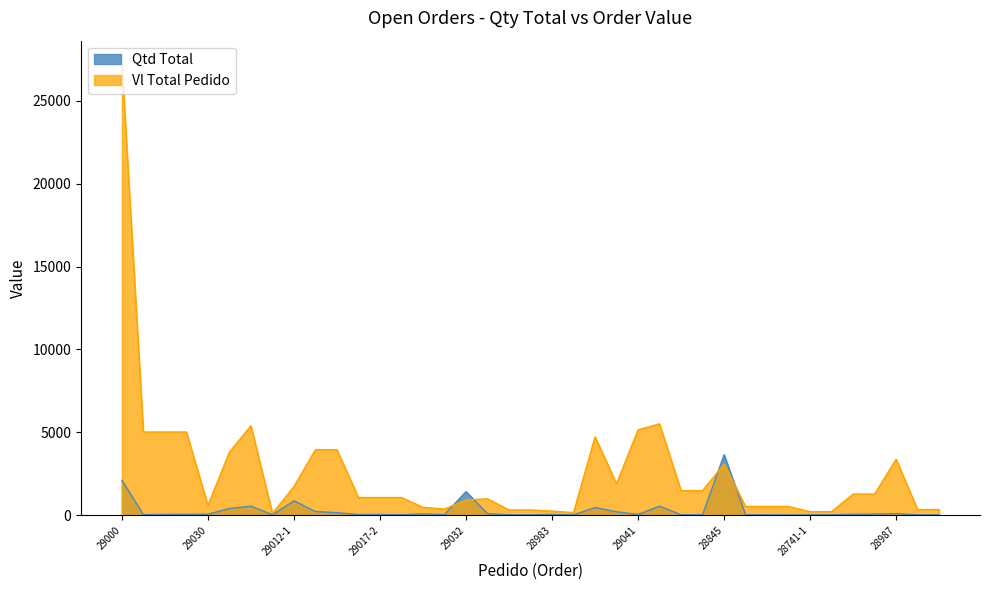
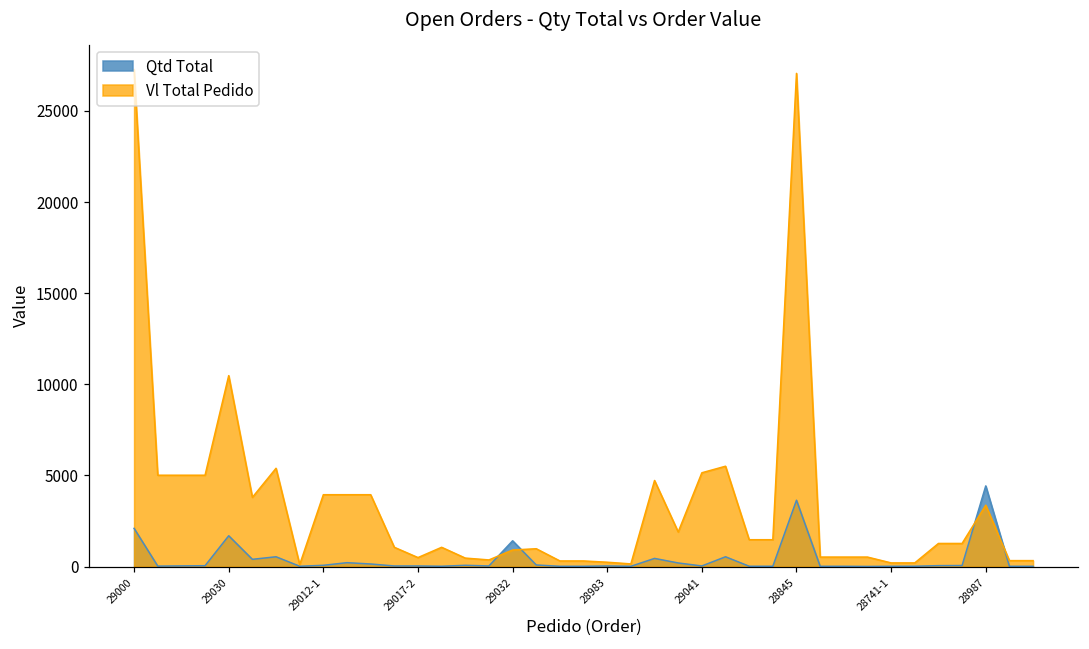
  {
    "Qtd Total": {
      "29000": 2100,
-     "29030": 100,
-     "29012-1": 900,
+     "29030": 1700,
+     "29012-1": 100,
      "29017-2": 0,
      "29032": 1400,
      "28983": 0,
      "29041": 0,
      "28845": 3600,
      "28741-1": 0,
-     "28987": 100
+     "28987": 4400
    },
    "Vl Total Pedido": {
-     "29030": 600,
-     "29012-1": 1700,
-     "29017-2": 1100,
+     "29030": 10500,
+     "29012-1": 3900,
+     "29017-2": 500,
      "29032": 900,
      "28983": 200,
      "29041": 5100,
-     "28845": 3100,
+     "28845": 27100,
      "28741-1": 200,
      "28987": 3400
    }
  }
